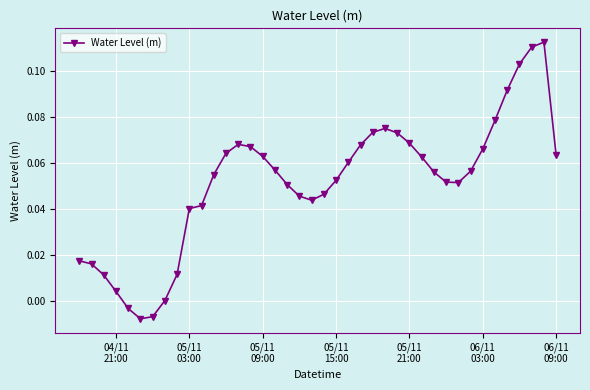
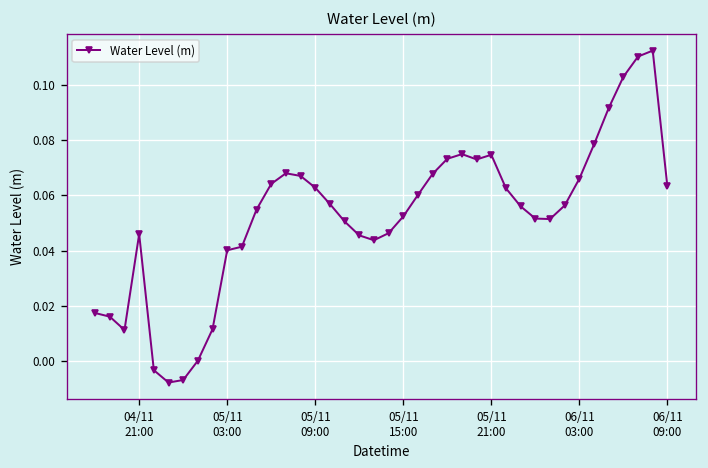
  {
-   "04/11 21:00": 0.004,
+   "04/11 21:00": 0.046,
    "05/11 03:00": 0.040,
    "05/11 09:00": 0.063,
    "05/11 15:00": 0.052,
-   "05/11 21:00": 0.069,
+   "05/11 21:00": 0.075,
    "06/11 03:00": 0.066,
    "06/11 09:00": 0.063
  }
